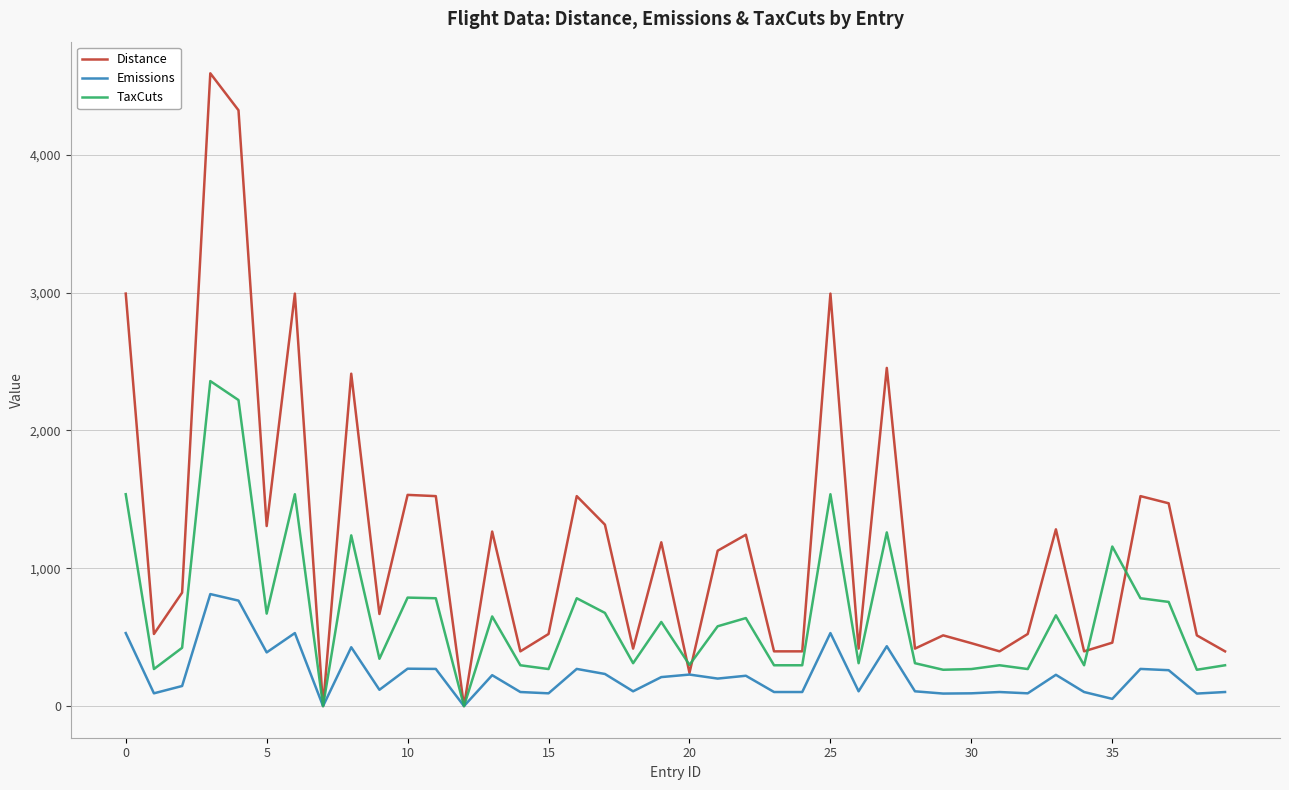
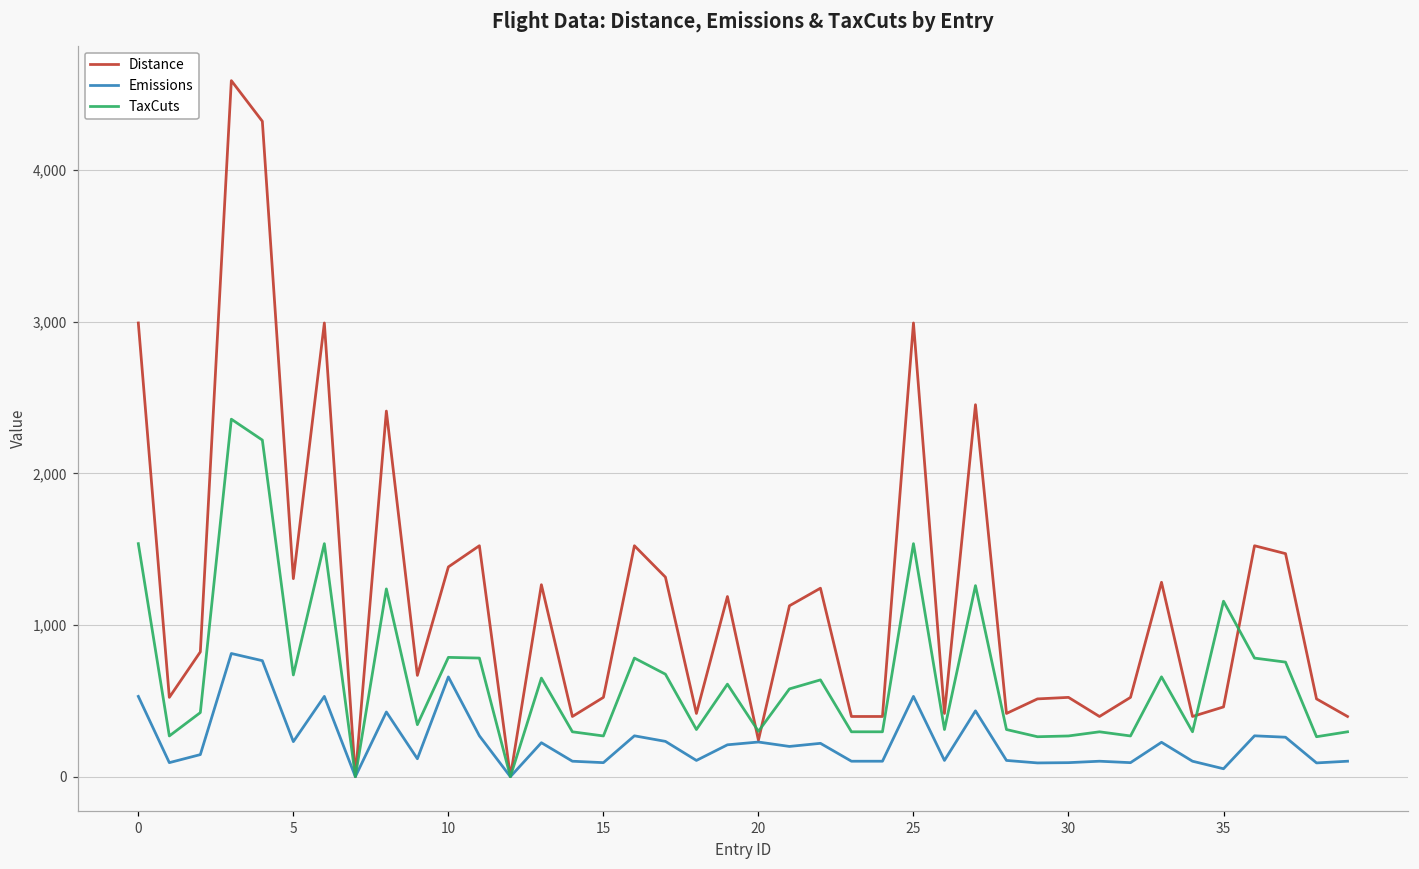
  {
    "Distance": {
      "0": "2,990",
      "5": "1,310",
-     "10": "1,530",
+     "10": "1,380",
      "15": "520",
      "25": "2,990",
-     "30": "460",
+     "30": "520",
      "35": "460"
    },
    "Emissions": {
      "0": "530",
-     "5": "390",
-     "10": "270",
+     "5": "230",
+     "10": "660",
      "15": "90",
      "25": "530",
      "30": "90",
      "35": "50"
    },
    "TaxCuts": {
      "0": "1,540",
      "5": "670",
      "10": "790",
      "15": "270",
      "20": "300",
      "25": "1,540",
      "30": "270",
      "35": "1,160"
    }
  }
